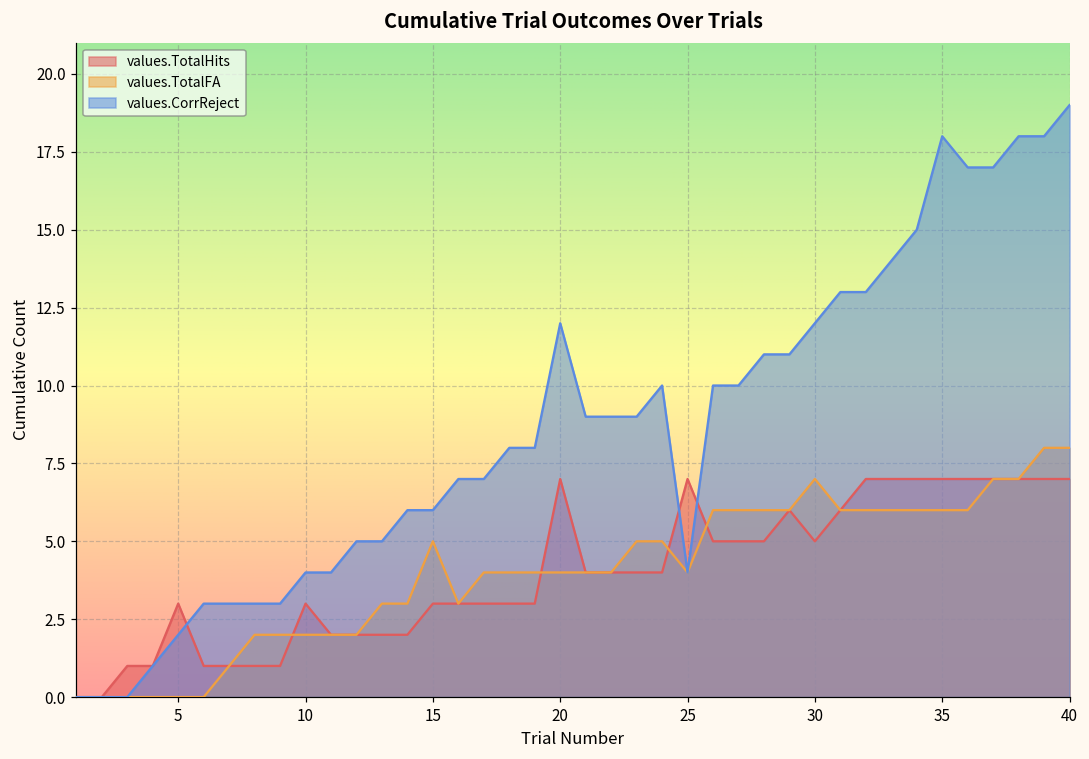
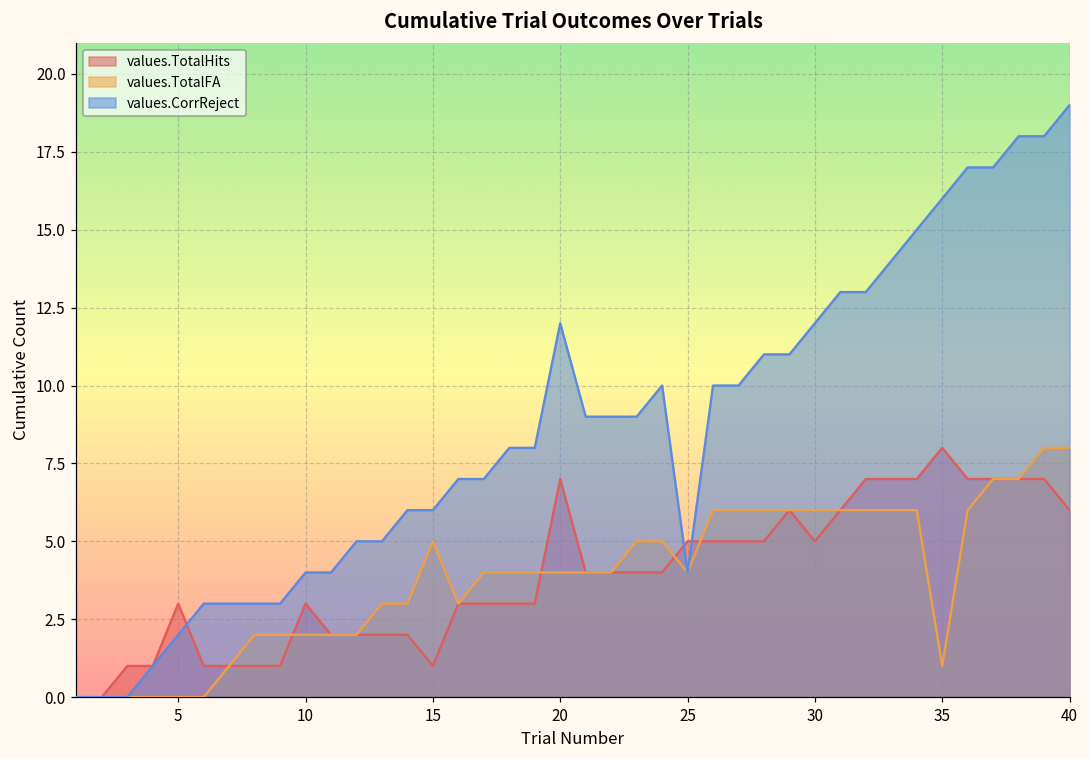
  {
    "values.TotalHits": {
      "5": 3,
      "10": 3,
-     "15": 3,
+     "15": 1,
      "20": 7,
-     "25": 7,
+     "25": 5,
      "30": 5,
-     "35": 7,
-     "40": 7
+     "35": 8,
+     "40": 6
    },
    "values.TotalFA": {
      "5": 0,
      "10": 2,
      "15": 5,
      "20": 4,
-     "30": 7,
-     "35": 6,
+     "30": 6,
+     "35": 1,
      "40": 8
    },
    "values.CorrReject": {
      "5": 2,
      "10": 4,
      "15": 6,
      "20": 12,
      "30": 12,
-     "35": 18,
+     "35": 16,
      "40": 19
    }
  }
